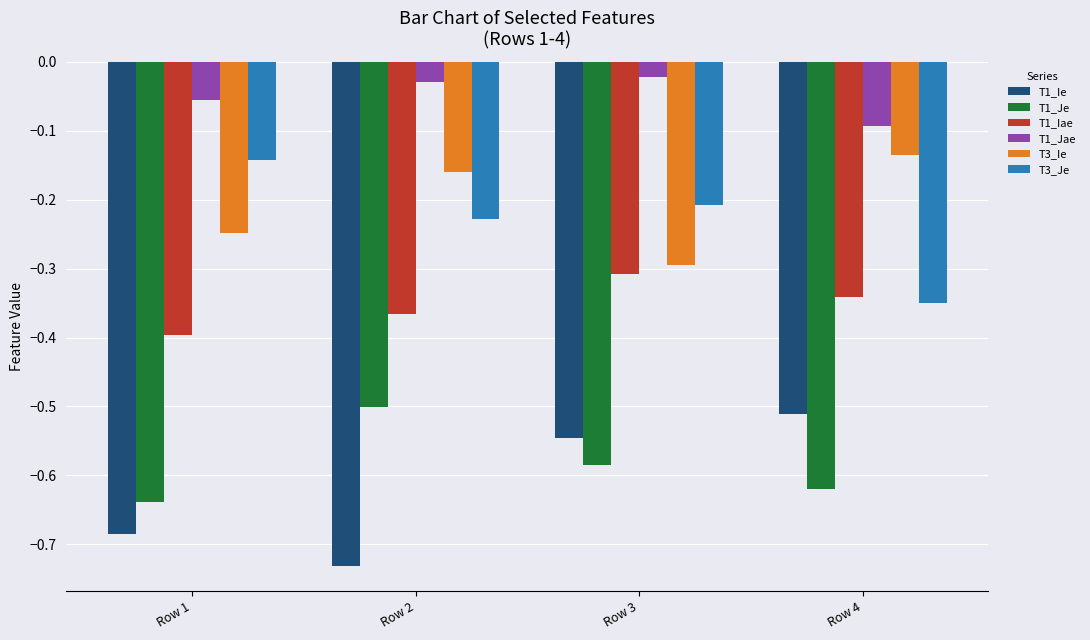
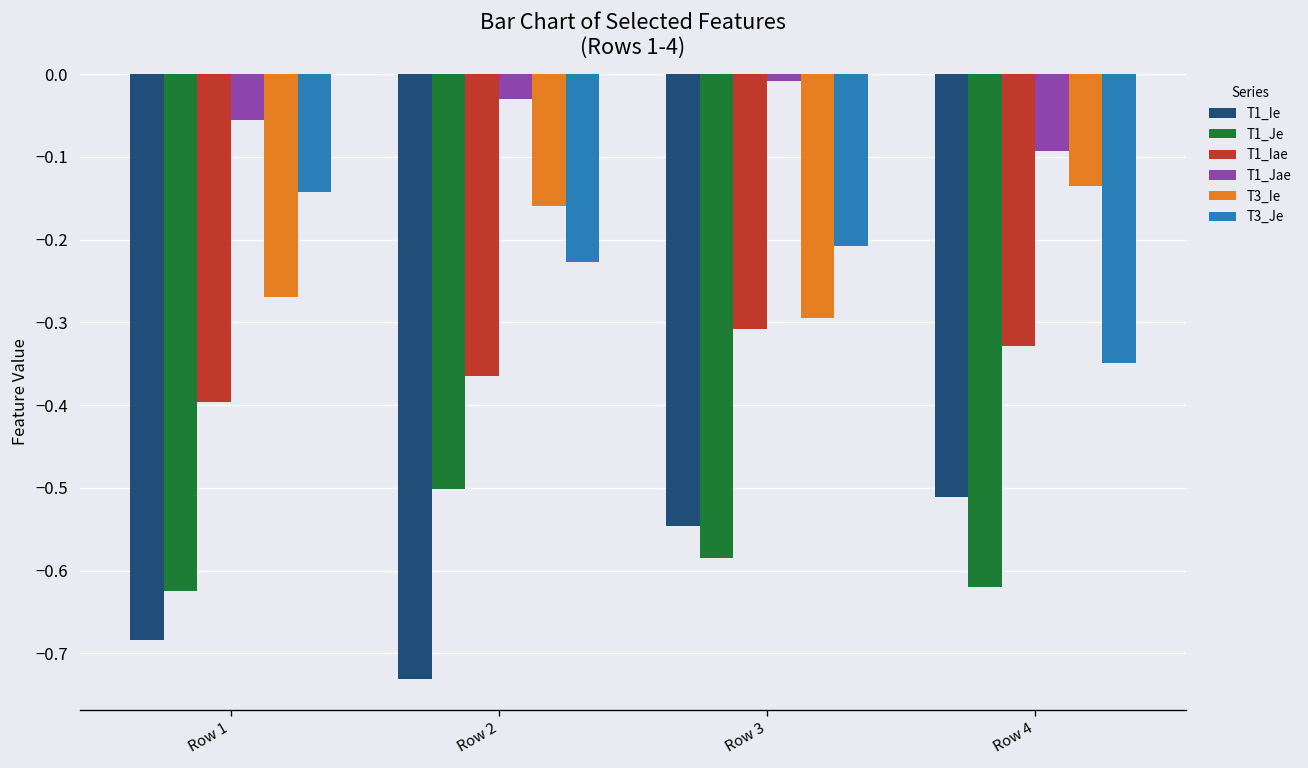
  {
    "T1_Ie": {
      "Row 1": -0.68,
      "Row 2": -0.73,
      "Row 3": -0.55,
      "Row 4": -0.51
    },
    "T1_Je": {
-     "Row 1": -0.64,
+     "Row 1": -0.62,
      "Row 2": -0.50,
      "Row 3": -0.58,
      "Row 4": -0.62
    },
    "T1_Iae": {
      "Row 1": -0.40,
      "Row 2": -0.37,
      "Row 3": -0.31,
-     "Row 4": -0.34
+     "Row 4": -0.33
    },
    "T1_Jae": {
      "Row 1": -0.06,
      "Row 2": -0.03,
-     "Row 3": -0.02,
+     "Row 3": -0.01,
      "Row 4": -0.09
    },
    "T3_Ie": {
-     "Row 1": -0.25,
+     "Row 1": -0.27,
      "Row 2": -0.16,
      "Row 3": -0.29,
      "Row 4": -0.14
    },
    "T3_Je": {
      "Row 1": -0.14,
      "Row 2": -0.23,
      "Row 3": -0.21,
      "Row 4": -0.35
    }
  }
